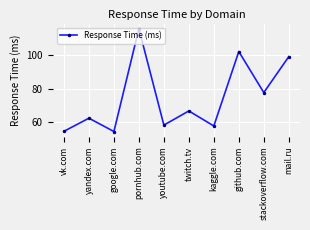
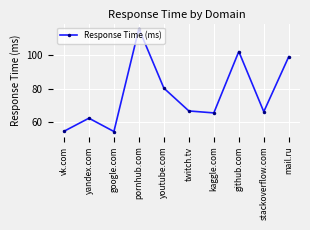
  {
    "vk.com": 55,
    "yandex.com": 63,
    "google.com": 55,
-   "youtube.com": 58,
+   "youtube.com": 80,
    "twitch.tv": 67,
-   "kaggle.com": 58,
+   "kaggle.com": 66,
    "github.com": 102,
-   "stackoverflow.com": 78,
+   "stackoverflow.com": 66,
    "mail.ru": 99
  }
